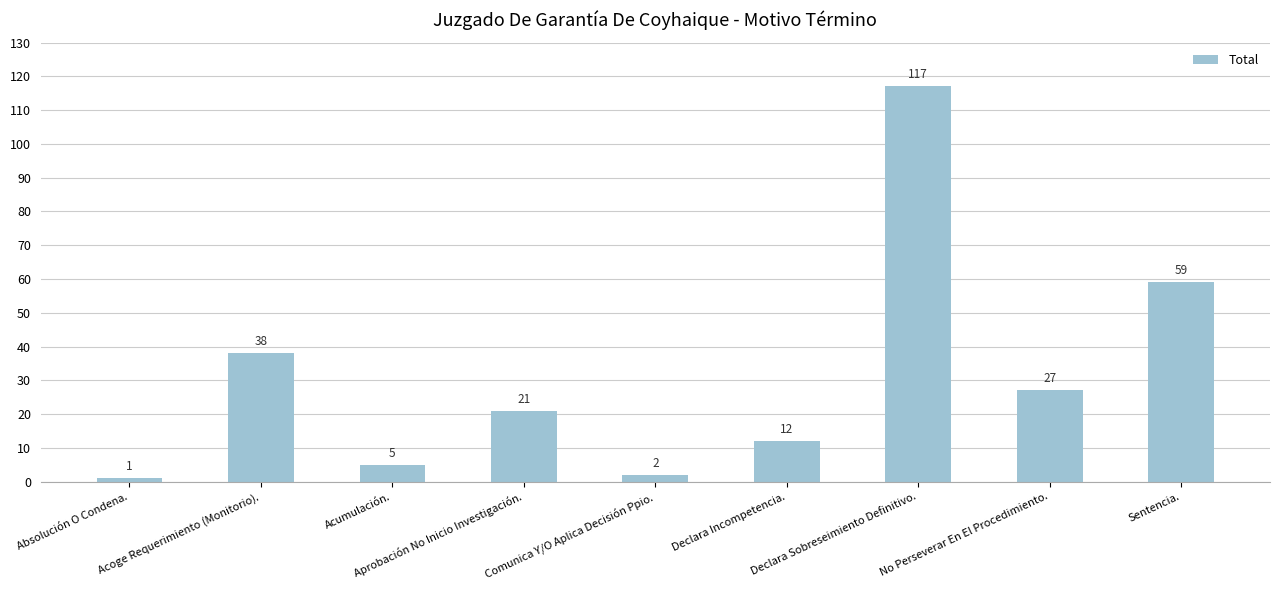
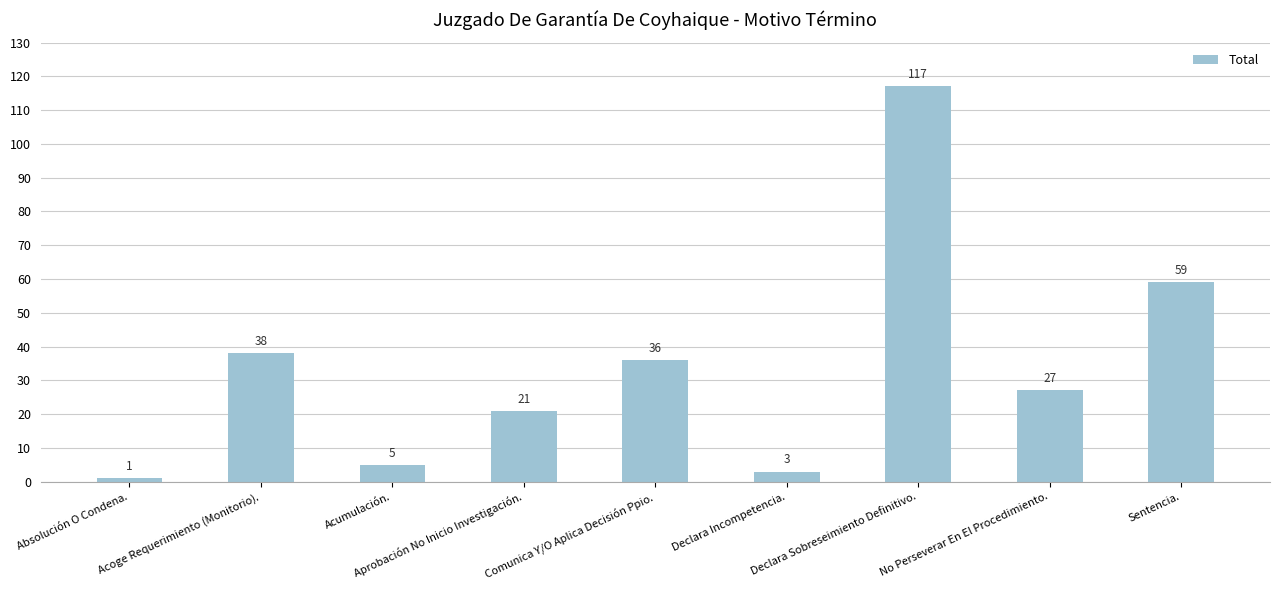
  {
    "Absolución O Condena.": 1,
    "Acoge Requerimiento (Monitorio).": 38,
    "Acumulación.": 5,
    "Aprobación No Inicio Investigación.": 21,
-   "Comunica Y/O Aplica Decisión Ppio.": 2,
-   "Declara Incompetencia.": 12,
+   "Comunica Y/O Aplica Decisión Ppio.": 36,
+   "Declara Incompetencia.": 3,
    "Declara Sobreseimiento Definitivo.": 117,
    "No Perseverar En El Procedimiento.": 27,
    "Sentencia.": 59
  }
